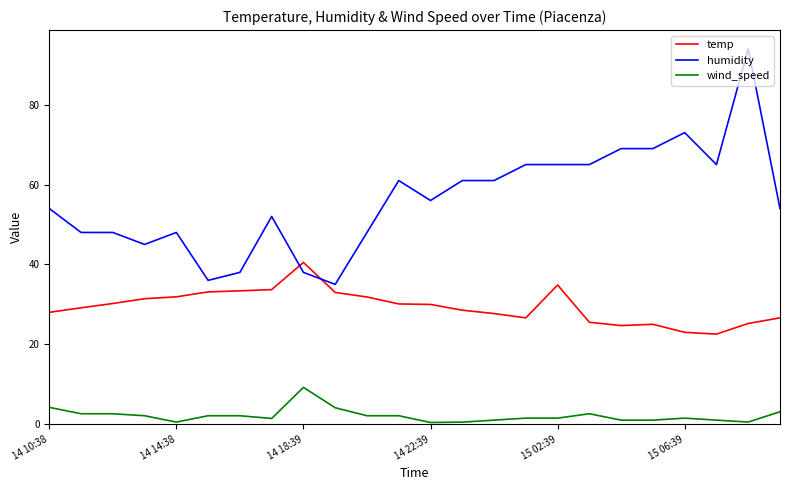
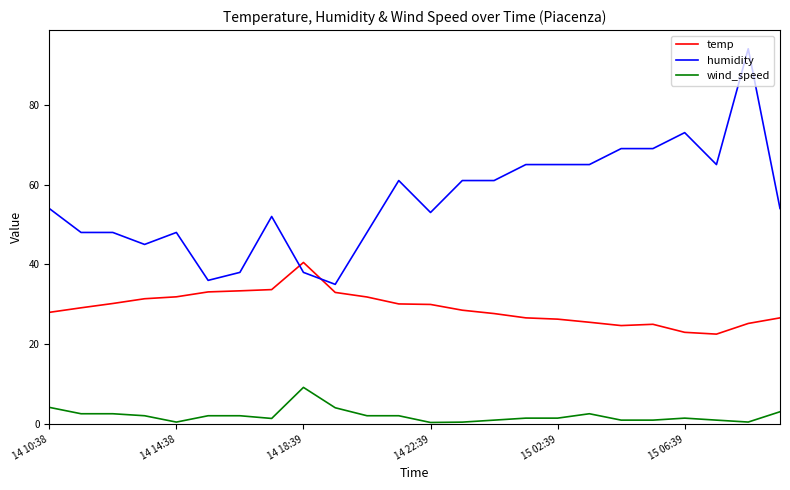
  {
    "temp": {
      "14 10:38": 28,
      "14 14:38": 32,
      "14 18:39": 40,
      "14 22:39": 30,
-     "15 02:39": 35,
+     "15 02:39": 26,
      "15 06:39": 23
    },
    "humidity": {
      "14 10:38": 54,
      "14 14:38": 48,
      "14 18:39": 38,
-     "14 22:39": 56,
+     "14 22:39": 53,
      "15 02:39": 65,
      "15 06:39": 73
    },
    "wind_speed": {
      "14 10:38": 4,
      "14 14:38": 1,
      "14 18:39": 9,
      "14 22:39": 0,
      "15 02:39": 2,
      "15 06:39": 2
    }
  }
